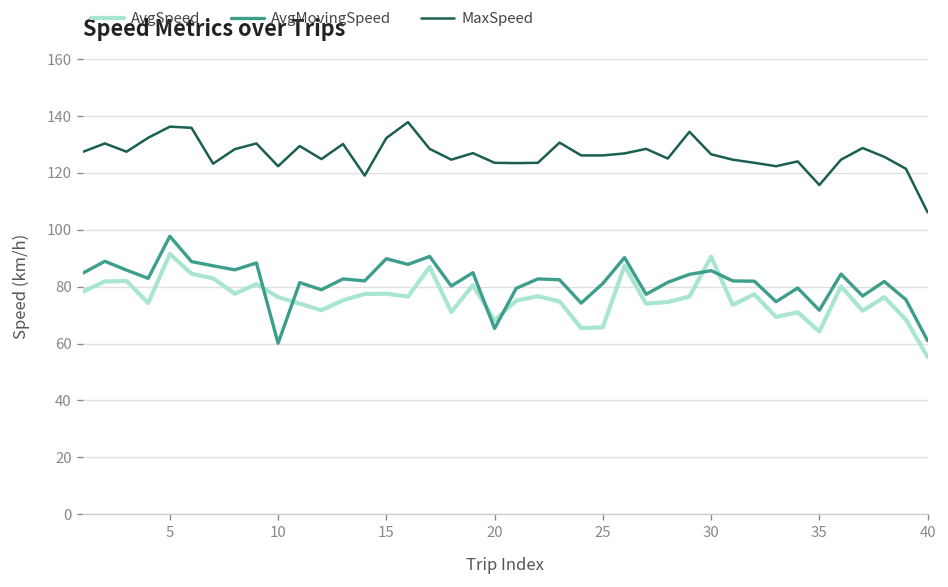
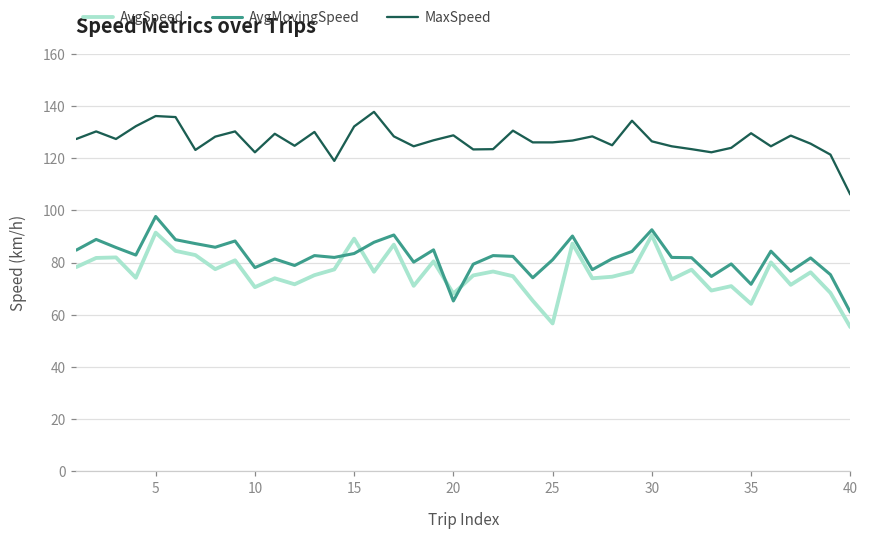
  {
    "AvgSpeed": {
      "5": 92,
-     "10": 76,
-     "15": 78,
+     "10": 71,
+     "15": 89,
      "20": 68,
-     "25": 66,
+     "25": 57,
      "30": 91,
      "35": 64,
      "40": 55
    },
    "AvgMovingSpeed": {
      "5": 98,
-     "10": 60,
-     "15": 90,
+     "10": 78,
+     "15": 84,
      "20": 65,
      "25": 81,
-     "30": 86,
+     "30": 93,
      "35": 72,
      "40": 61
    },
    "MaxSpeed": {
      "5": 136,
      "10": 122,
      "15": 132,
-     "20": 124,
+     "20": 129,
      "25": 126,
      "30": 127,
-     "35": 116,
+     "35": 130,
      "40": 106
    }
  }
